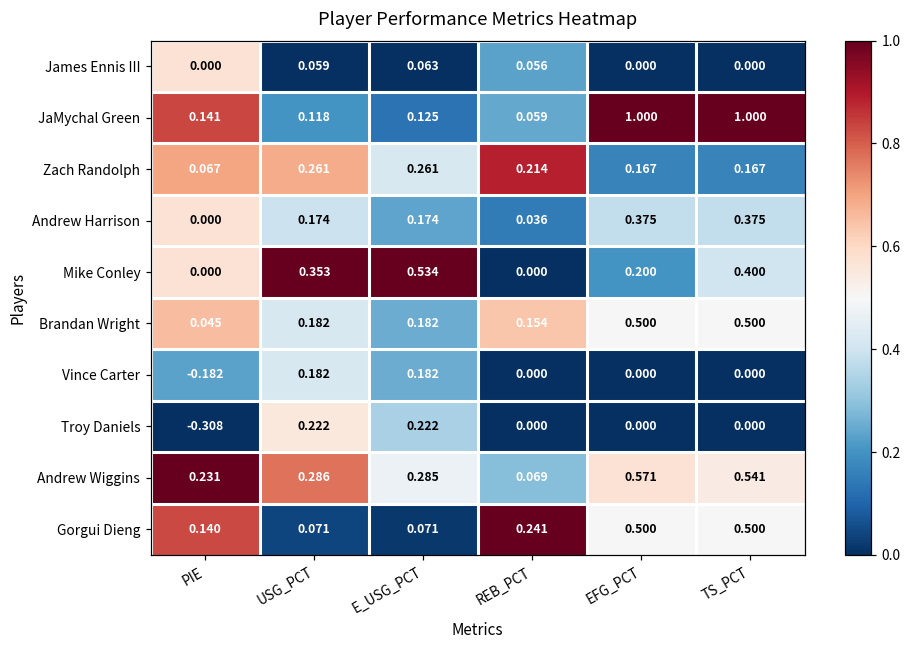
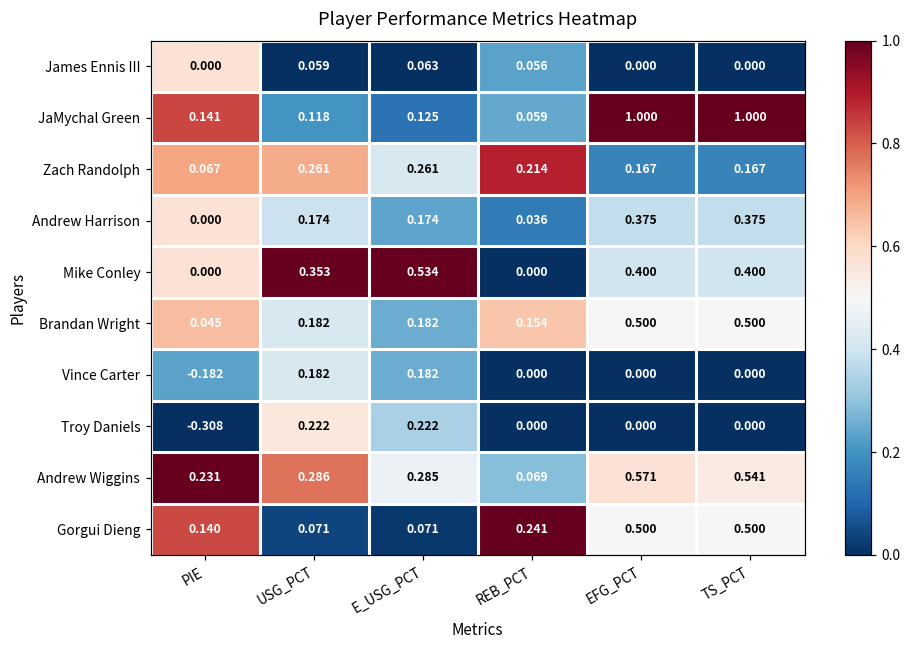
  {
    "James Ennis III": {
      "PIE": 0.000,
      "USG_PCT": 0.059,
      "E_USG_PCT": 0.063,
      "REB_PCT": 0.056,
      "EFG_PCT": 0.000,
      "TS_PCT": 0.000
    },
    "JaMychal Green": {
      "PIE": 0.141,
      "USG_PCT": 0.118,
      "E_USG_PCT": 0.125,
      "REB_PCT": 0.059,
      "EFG_PCT": 1.000,
      "TS_PCT": 1.000
    },
    "Zach Randolph": {
      "PIE": 0.067,
      "USG_PCT": 0.261,
      "E_USG_PCT": 0.261,
      "REB_PCT": 0.214,
      "EFG_PCT": 0.167,
      "TS_PCT": 0.167
    },
    "Andrew Harrison": {
      "PIE": 0.000,
      "USG_PCT": 0.174,
      "E_USG_PCT": 0.174,
      "REB_PCT": 0.036,
      "EFG_PCT": 0.375,
      "TS_PCT": 0.375
    },
    "Mike Conley": {
      "PIE": 0.000,
      "USG_PCT": 0.353,
      "E_USG_PCT": 0.534,
      "REB_PCT": 0.000,
-     "EFG_PCT": 0.200,
+     "EFG_PCT": 0.400,
      "TS_PCT": 0.400
    },
    "Brandan Wright": {
      "PIE": 0.045,
      "USG_PCT": 0.182,
      "E_USG_PCT": 0.182,
      "REB_PCT": 0.154,
      "EFG_PCT": 0.500,
      "TS_PCT": 0.500
    },
    "Vince Carter": {
      "PIE": -0.182,
      "USG_PCT": 0.182,
      "E_USG_PCT": 0.182,
      "REB_PCT": 0.000,
      "EFG_PCT": 0.000,
      "TS_PCT": 0.000
    },
    "Troy Daniels": {
      "PIE": -0.308,
      "USG_PCT": 0.222,
      "E_USG_PCT": 0.222,
      "REB_PCT": 0.000,
      "EFG_PCT": 0.000,
      "TS_PCT": 0.000
    },
    "Andrew Wiggins": {
      "PIE": 0.231,
      "USG_PCT": 0.286,
      "E_USG_PCT": 0.285,
      "REB_PCT": 0.069,
      "EFG_PCT": 0.571,
      "TS_PCT": 0.541
    },
    "Gorgui Dieng": {
      "PIE": 0.140,
      "USG_PCT": 0.071,
      "E_USG_PCT": 0.071,
      "REB_PCT": 0.241,
      "EFG_PCT": 0.500,
      "TS_PCT": 0.500
    }
  }
